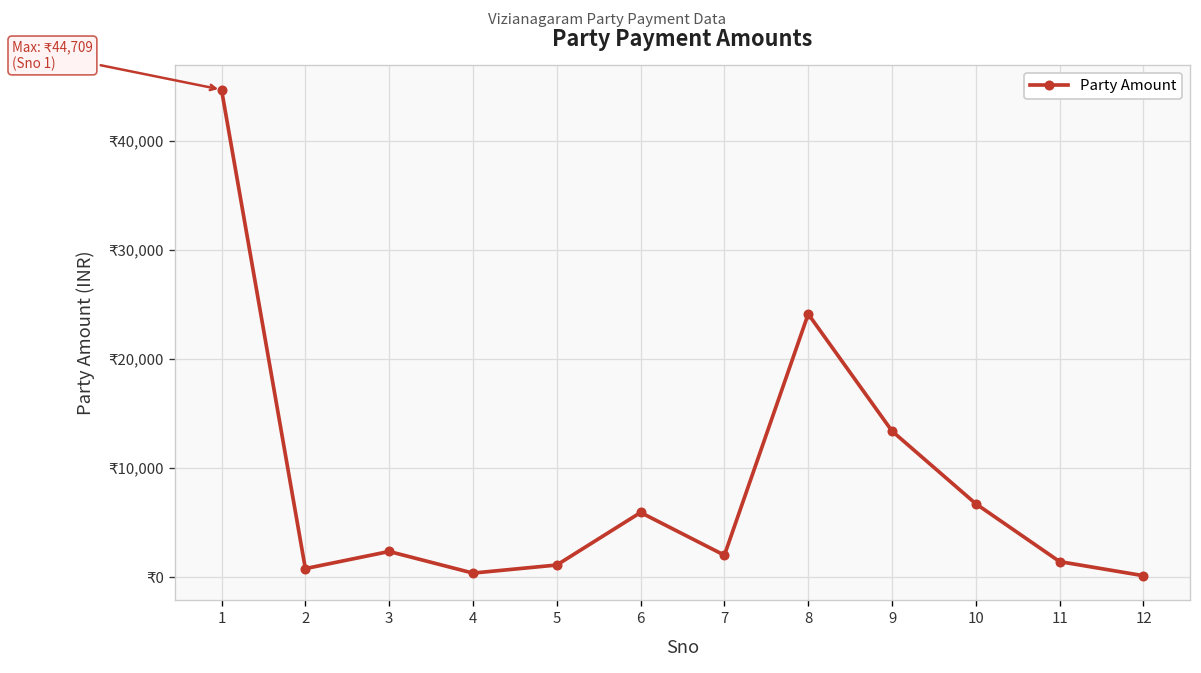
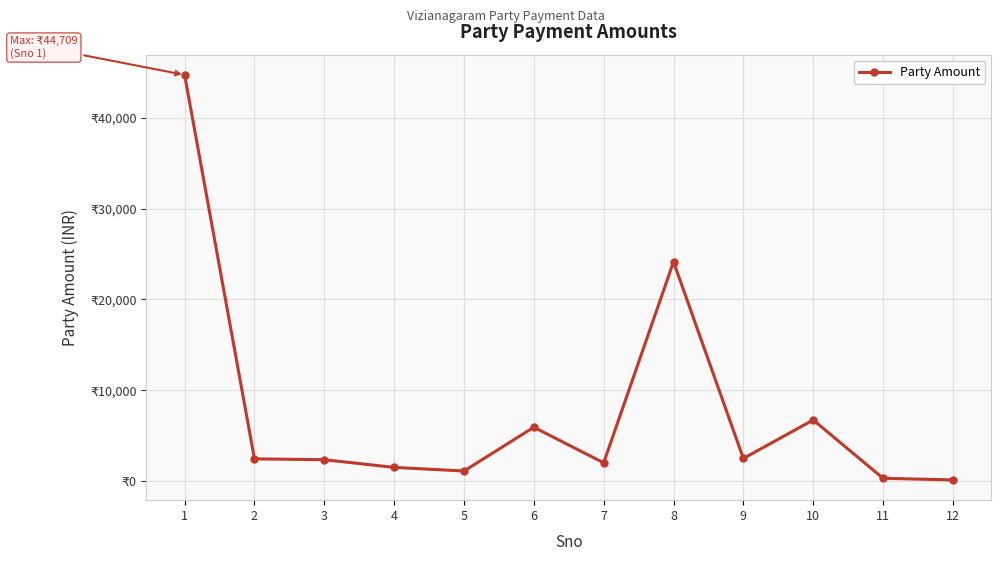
  {
-   "2": "₹1,000",
+   "2": "₹2,000",
    "3": "₹2,000",
-   "4": "₹0",
+   "4": "₹2,000",
    "5": "₹1,000",
    "6": "₹6,000",
    "7": "₹2,000",
    "8": "₹24,000",
-   "9": "₹13,000",
+   "9": "₹2,000",
    "10": "₹7,000",
-   "11": "₹1,000",
+   "11": "₹0",
    "12": "₹0"
  }
